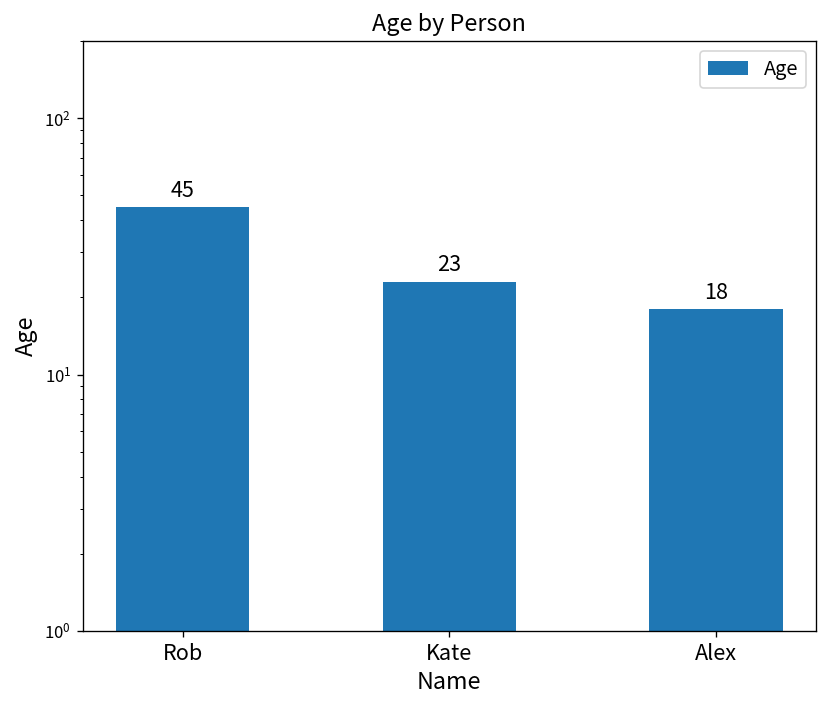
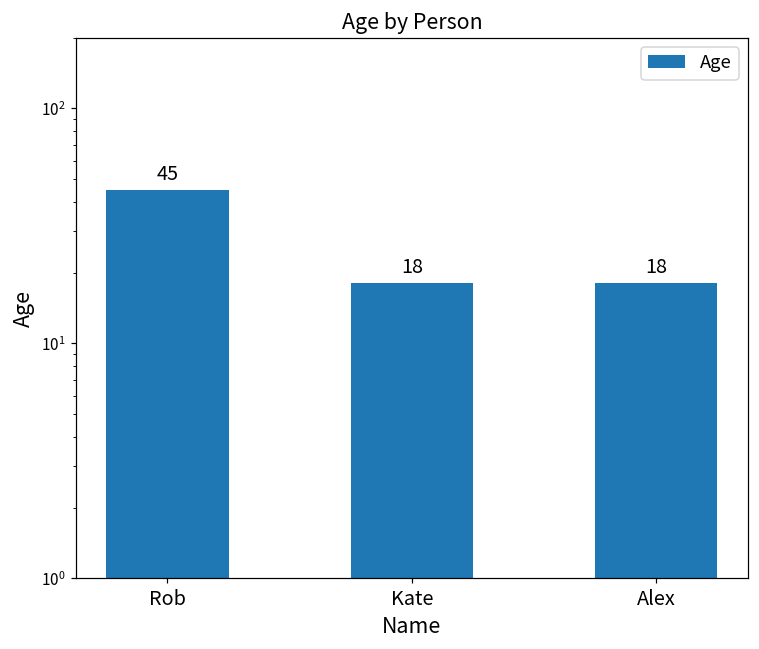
  {
    "Rob": 45,
-   "Kate": 23,
+   "Kate": 18,
    "Alex": 18
  }
